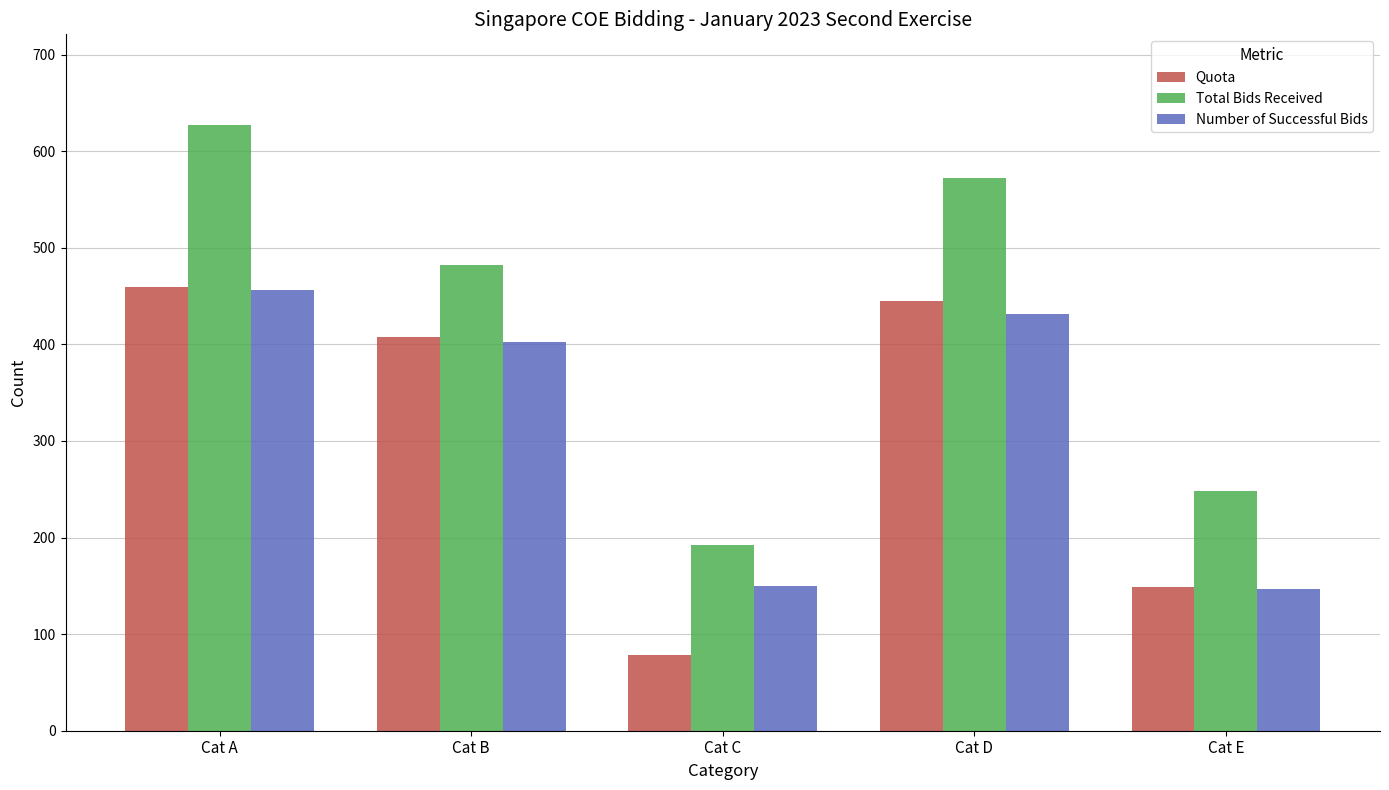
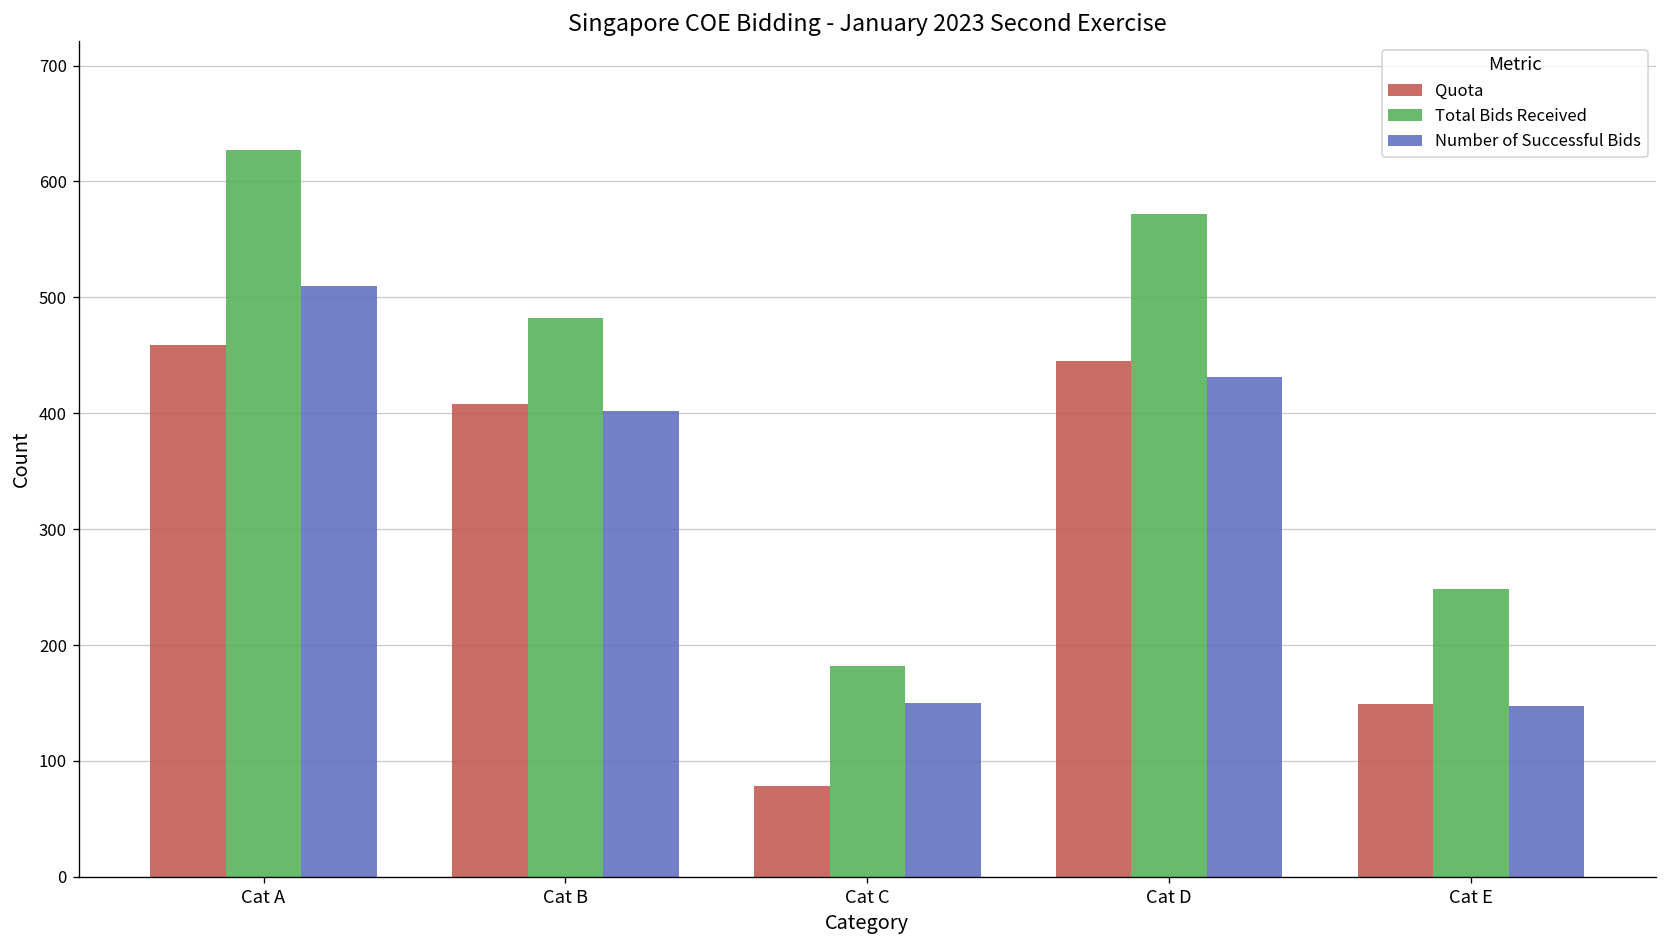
  {
    "Quota": {
      "Cat A": 460,
      "Cat B": 410,
      "Cat C": 80,
      "Cat D": 450,
      "Cat E": 150
    },
    "Total Bids Received": {
      "Cat A": 630,
      "Cat B": 480,
-     "Cat C": 190,
+     "Cat C": 180,
      "Cat D": 570,
      "Cat E": 250
    },
    "Number of Successful Bids": {
-     "Cat A": 460,
+     "Cat A": 510,
      "Cat B": 400,
      "Cat C": 150,
      "Cat D": 430,
      "Cat E": 150
    }
  }
